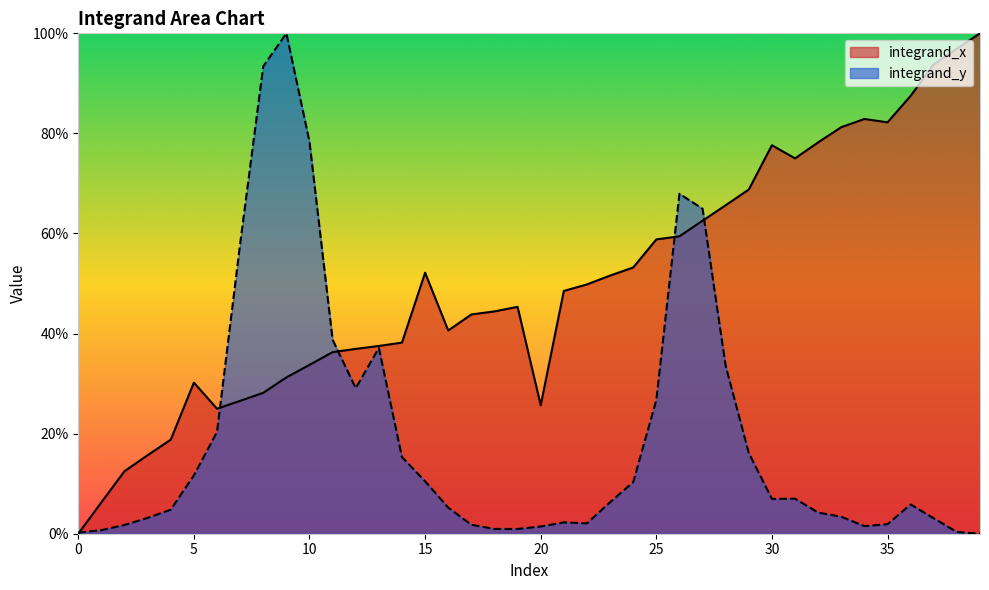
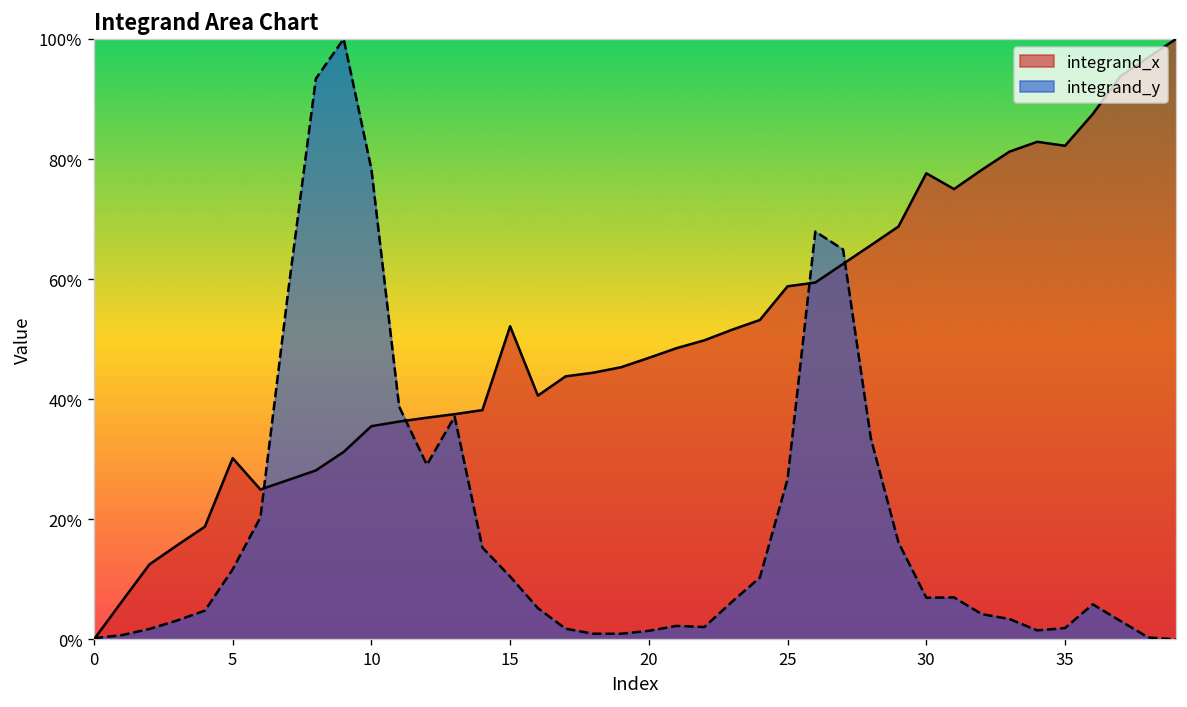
  {
    "integrand_x": {
      "5": "30%",
-     "10": "34%",
+     "10": "36%",
      "15": "52%",
-     "20": "26%",
+     "20": "47%",
      "25": "59%",
      "30": "78%",
      "35": "82%"
    },
    "integrand_y": {
      "5": "12%",
      "10": "78%",
      "15": "10%",
      "20": "1%",
      "25": "27%",
      "30": "7%",
      "35": "2%"
    }
  }
